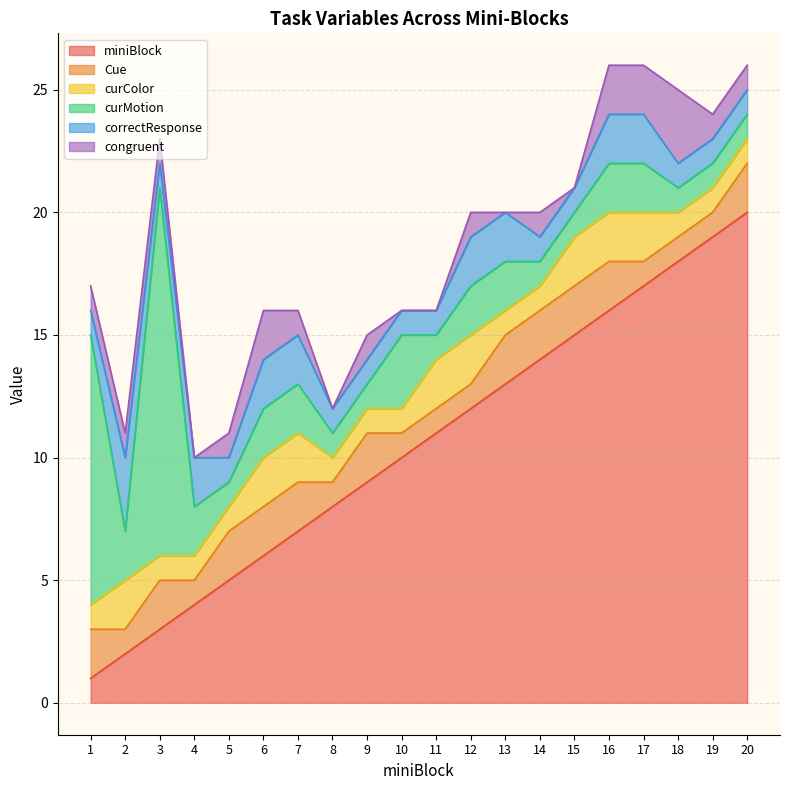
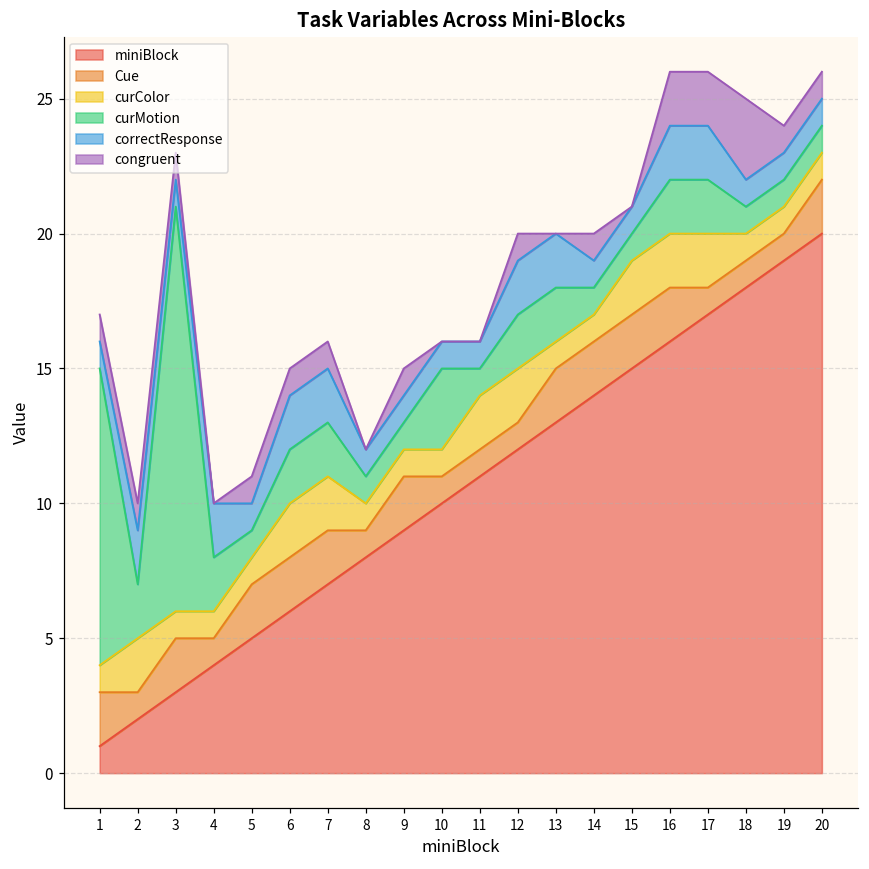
  {
    "curColor": {
      "1": 1,
      "2": 2,
      "3": 1,
      "4": 1,
      "5": 1,
      "6": 2,
      "7": 2,
      "8": 1,
      "9": 1,
      "10": 1,
      "11": 2,
      "12": 2,
      "13": 1,
      "14": 1,
      "15": 2,
      "16": 2,
      "17": 2,
      "18": 1,
      "19": 1,
      "20": 1
    },
    "curMotion": {
      "1": 11,
      "2": 2,
      "3": 15,
      "4": 2,
      "5": 1,
      "6": 2,
      "7": 2,
      "8": 1,
      "9": 1,
      "10": 3,
      "11": 1,
      "12": 2,
      "13": 2,
      "14": 1,
      "15": 1,
      "16": 2,
      "17": 2,
      "18": 1,
      "19": 1,
      "20": 1
    },
    "correctResponse": {
      "1": 1,
-     "2": 3,
+     "2": 2,
      "3": 1,
      "5": 1,
      "6": 2,
      "7": 2,
      "9": 1,
      "12": 2,
      "14": 1,
      "16": 2,
      "17": 2,
      "18": 1,
      "19": 1,
      "20": 1
    },
    "congruent": {
      "1": 1,
      "2": 1,
      "5": 1,
-     "6": 2,
+     "6": 1,
      "7": 1,
      "9": 1,
      "12": 1,
      "14": 1,
      "16": 2,
      "17": 2,
      "18": 3,
      "19": 1,
      "20": 1
    }
  }
